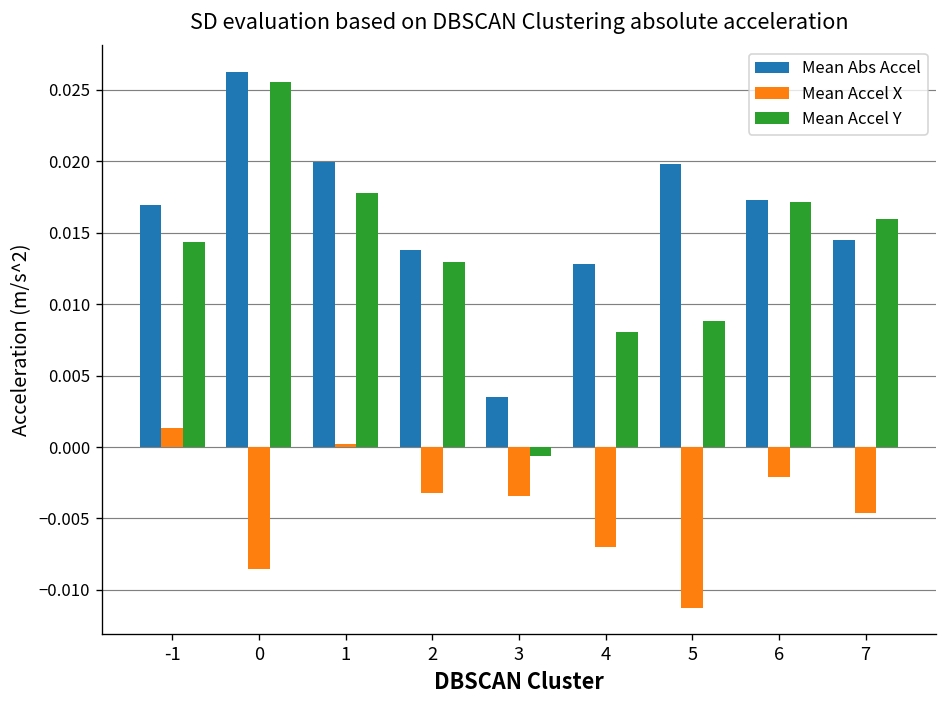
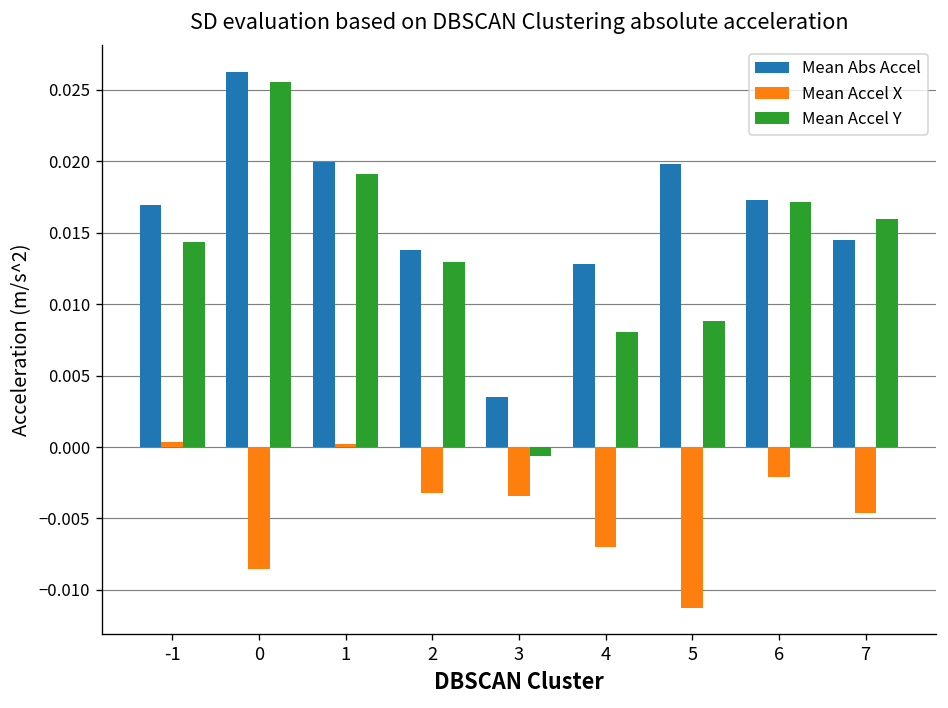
  {
    "Mean Abs Accel": {
      "-1": 0.0170,
      "0": 0.0262,
      "1": 0.0199,
      "2": 0.0138,
      "3": 0.0035,
      "4": 0.0128,
      "5": 0.0198,
      "6": 0.0173,
      "7": 0.0145
    },
    "Mean Accel X": {
-     "-1": 0.0013,
+     "-1": 0.0004,
      "0": -0.0085,
      "1": 0.0002,
      "2": -0.0032,
      "3": -0.0034,
      "4": -0.0070,
      "5": -0.0112,
      "6": -0.0021,
      "7": -0.0046
    },
    "Mean Accel Y": {
      "-1": 0.0144,
      "0": 0.0255,
-     "1": 0.0178,
+     "1": 0.0191,
      "2": 0.0130,
      "3": -0.0006,
      "4": 0.0080,
      "5": 0.0089,
      "6": 0.0172,
      "7": 0.0160
    }
  }
